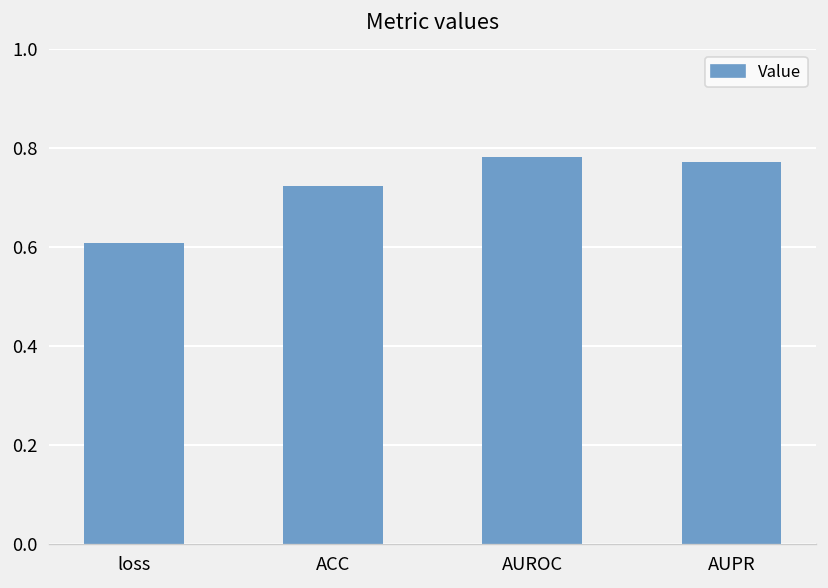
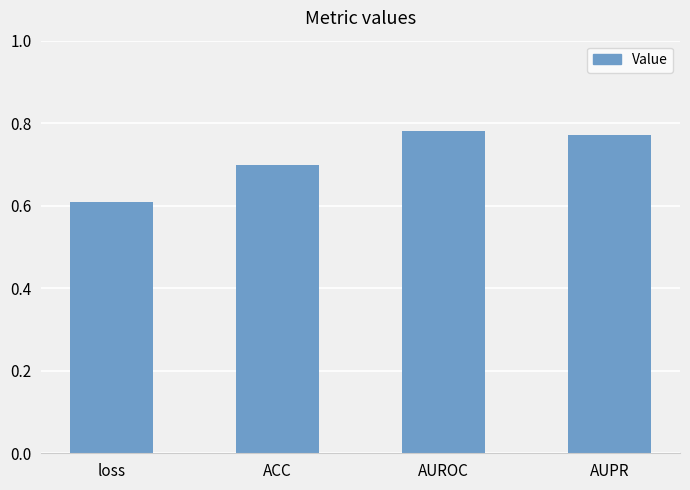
  {
    "loss": 0.61,
-   "ACC": 0.72,
+   "ACC": 0.70,
    "AUROC": 0.78,
    "AUPR": 0.77
  }
